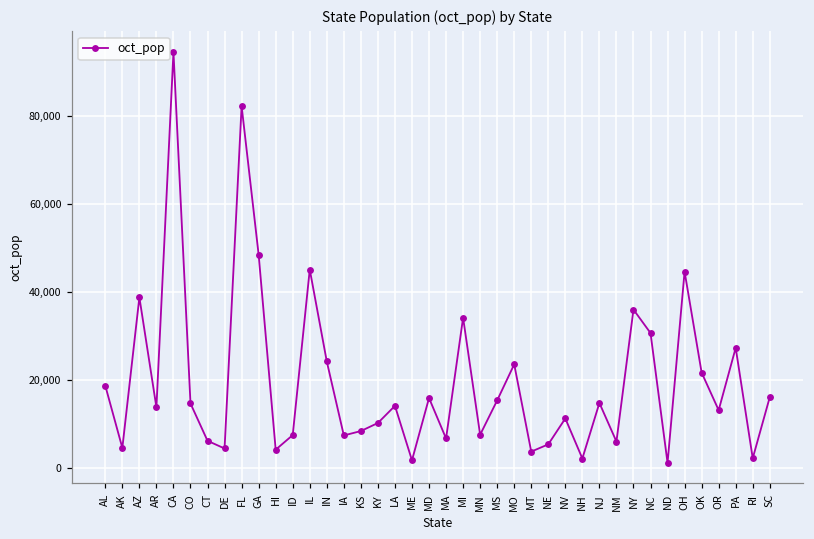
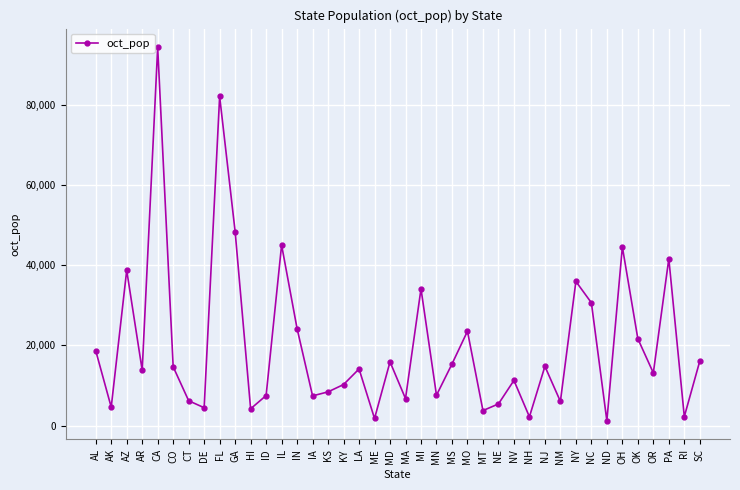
  {
    "AL": "19,000",
    "AK": "5,000",
    "AZ": "39,000",
    "AR": "14,000",
    "CA": "94,000",
    "CO": "15,000",
    "CT": "6,000",
    "DE": "4,000",
    "FL": "82,000",
    "GA": "48,000",
    "HI": "4,000",
    "ID": "7,000",
    "IL": "45,000",
    "IN": "24,000",
    "IA": "7,000",
    "KS": "8,000",
    "KY": "10,000",
    "LA": "14,000",
    "ME": "2,000",
    "MD": "16,000",
    "MA": "7,000",
    "MI": "34,000",
    "MN": "8,000",
    "MS": "15,000",
    "MO": "24,000",
    "MT": "4,000",
    "NE": "5,000",
    "NV": "11,000",
    "NH": "2,000",
    "NJ": "15,000",
    "NM": "6,000",
    "NY": "36,000",
    "NC": "31,000",
    "ND": "1,000",
    "OH": "45,000",
    "OK": "22,000",
    "OR": "13,000",
-   "PA": "27,000",
+   "PA": "42,000",
    "RI": "2,000",
    "SC": "16,000"
  }
